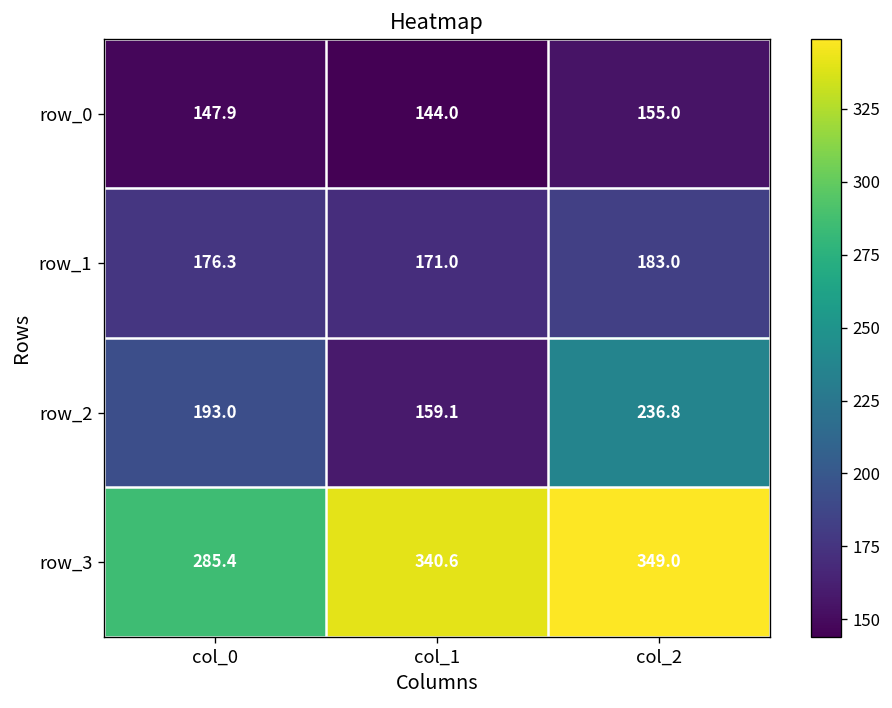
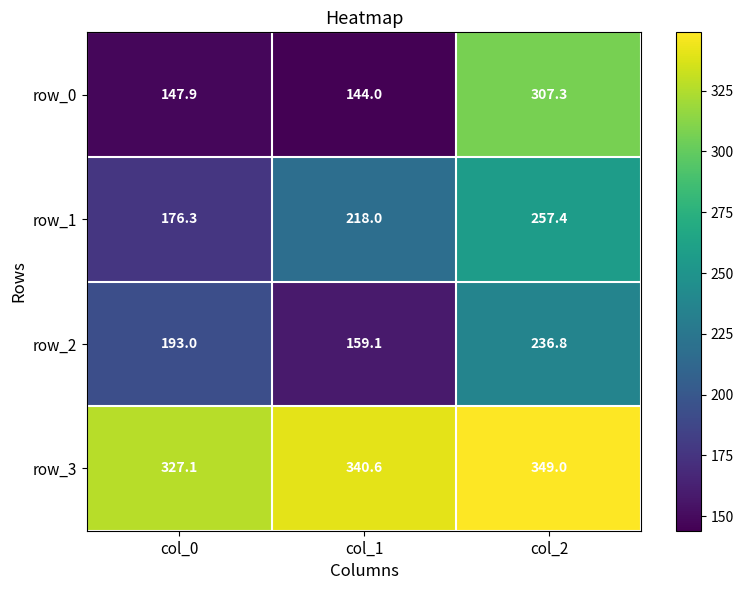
  {
    "row_0": {
      "col_0": 147.9,
      "col_1": 144.0,
-     "col_2": 155.0
+     "col_2": 307.3
    },
    "row_1": {
      "col_0": 176.3,
-     "col_1": 171.0,
-     "col_2": 183.0
+     "col_1": 218.0,
+     "col_2": 257.4
    },
    "row_2": {
      "col_0": 193.0,
      "col_1": 159.1,
      "col_2": 236.8
    },
    "row_3": {
-     "col_0": 285.4,
+     "col_0": 327.1,
      "col_1": 340.6,
      "col_2": 349.0
    }
  }
